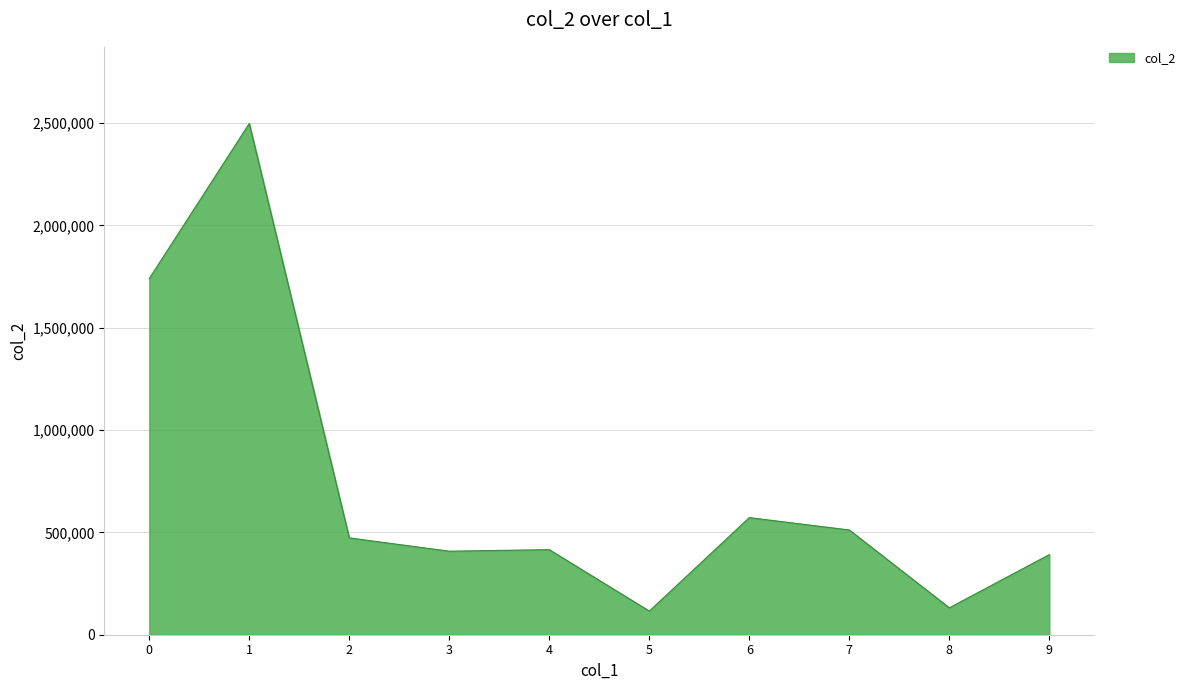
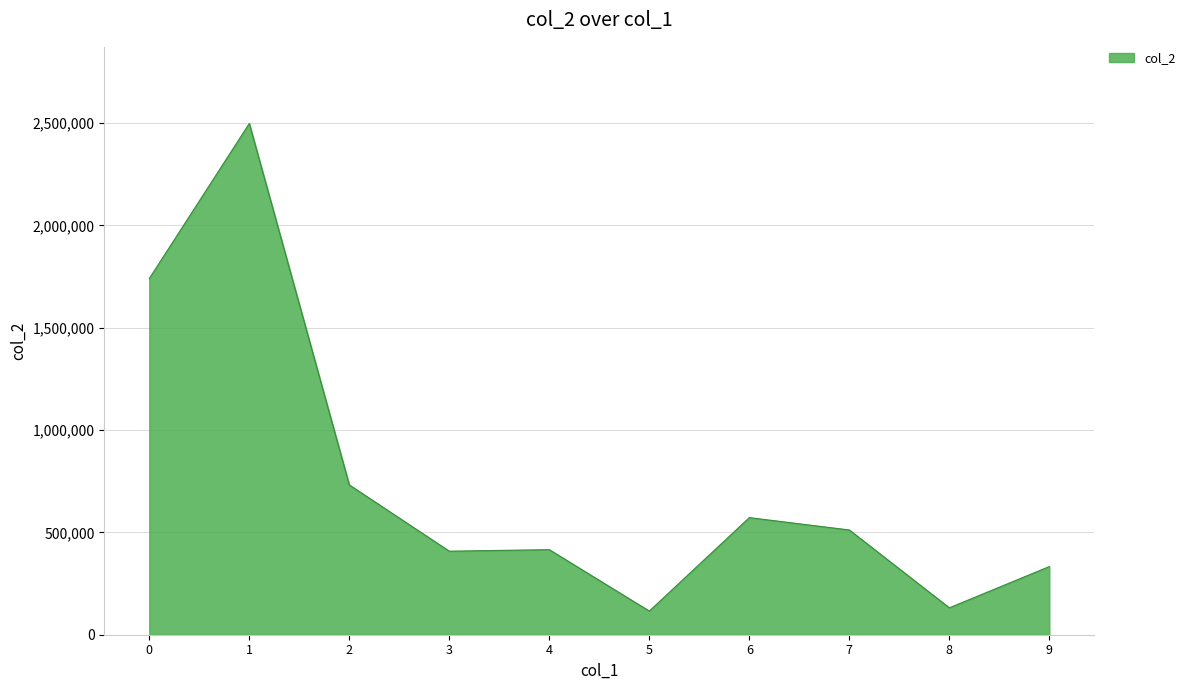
  {
    "0": "1,740,000",
    "1": "2,500,000",
-   "2": "470,000",
+   "2": "730,000",
    "3": "410,000",
    "4": "420,000",
    "5": "120,000",
    "6": "570,000",
    "7": "510,000",
    "8": "130,000",
-   "9": "390,000"
+   "9": "330,000"
  }
